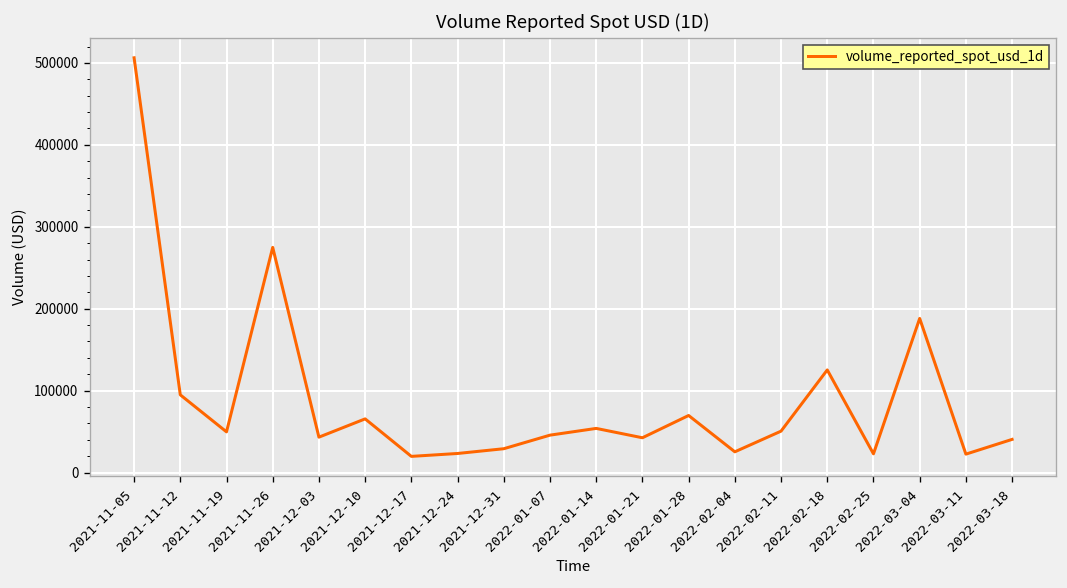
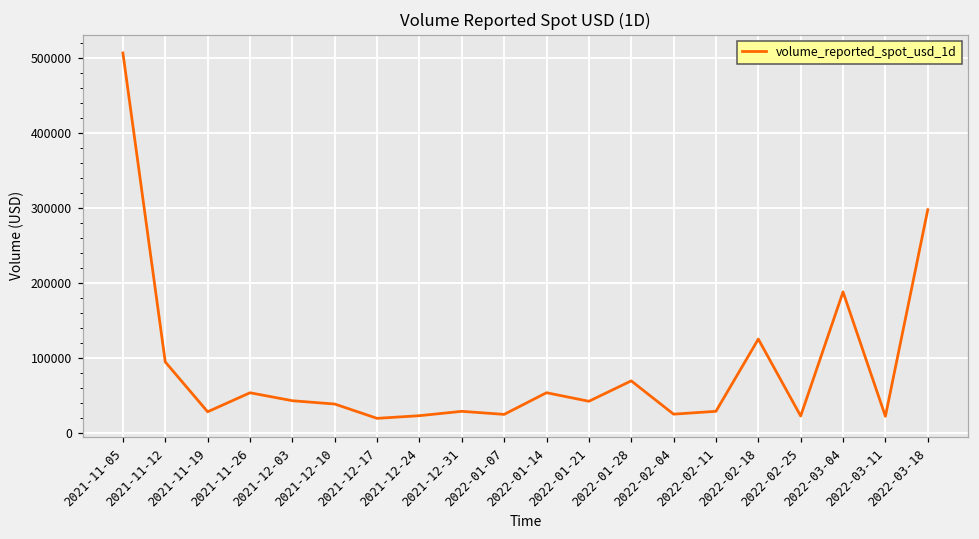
  {
    "2021-11-05": 510000,
    "2021-11-12": 90000,
-   "2021-11-19": 50000,
-   "2021-11-26": 270000,
+   "2021-11-19": 30000,
+   "2021-11-26": 50000,
    "2021-12-03": 40000,
-   "2021-12-10": 70000,
+   "2021-12-10": 40000,
    "2021-12-17": 20000,
    "2021-12-24": 20000,
    "2021-12-31": 30000,
-   "2022-01-07": 50000,
+   "2022-01-07": 20000,
    "2022-01-14": 50000,
    "2022-01-21": 40000,
    "2022-01-28": 70000,
    "2022-02-04": 30000,
-   "2022-02-11": 50000,
+   "2022-02-11": 30000,
    "2022-02-18": 130000,
    "2022-02-25": 20000,
    "2022-03-04": 190000,
    "2022-03-11": 20000,
-   "2022-03-18": 40000
+   "2022-03-18": 300000
  }
